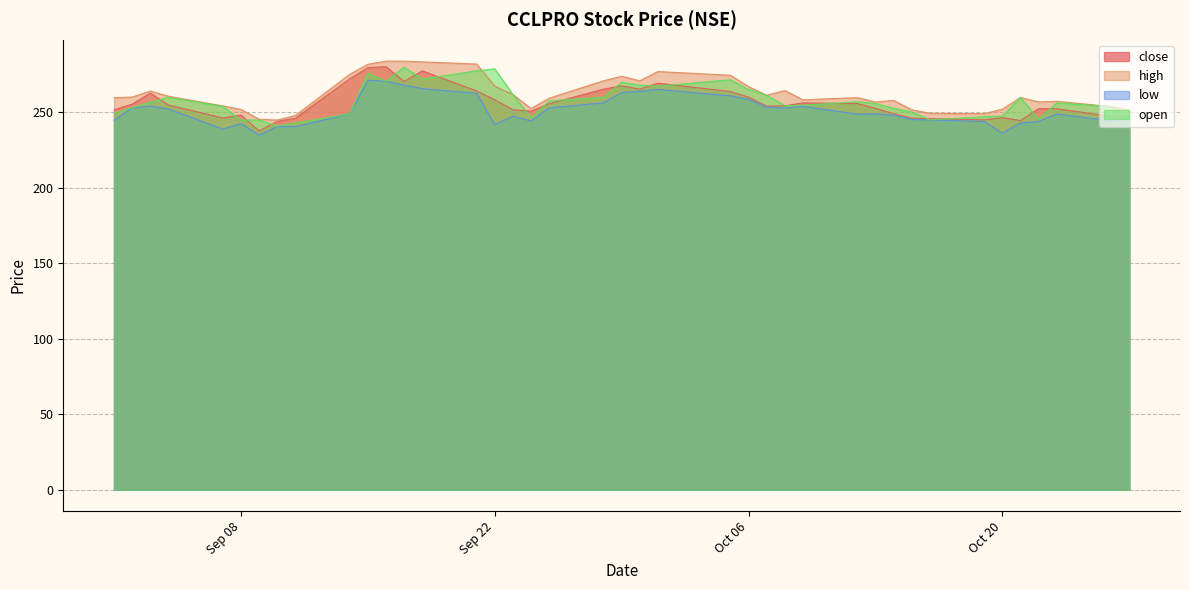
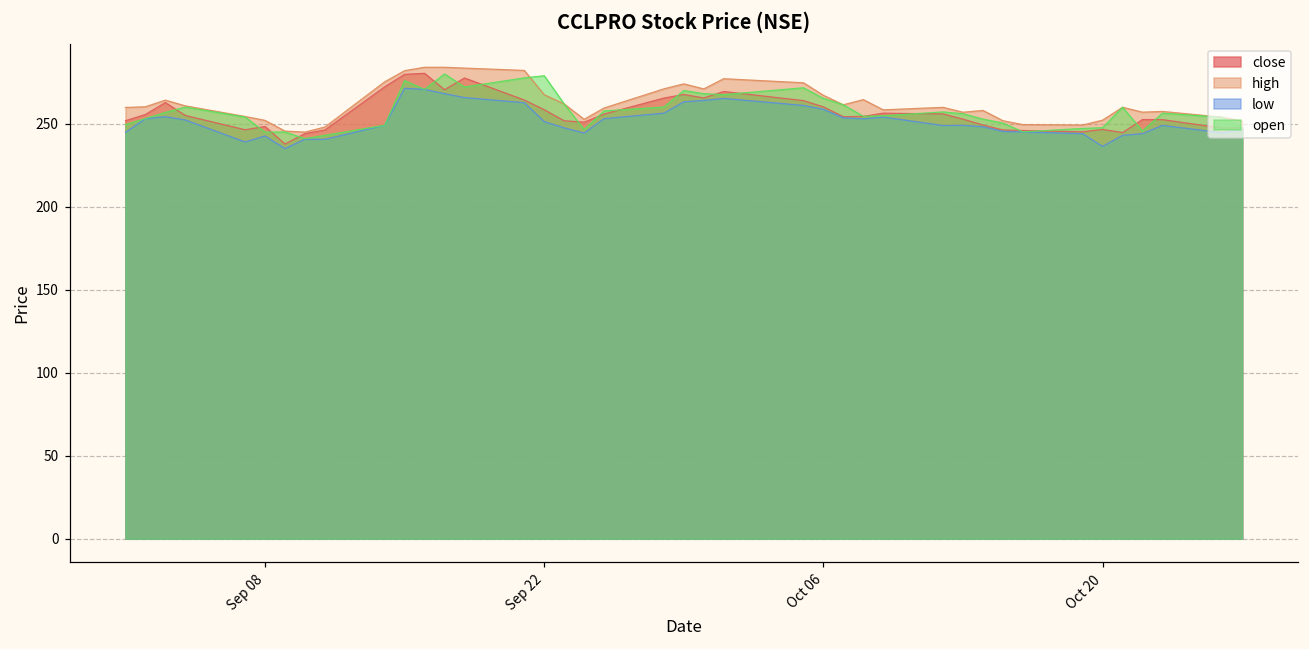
  {
    "low": {
      "Sep 08": 243,
-     "Sep 22": 242,
+     "Sep 22": 251,
      "Oct 20": 236
    },
    "open": {
      "Sep 08": 245,
      "Sep 22": 279,
      "Oct 06": 265
    }
  }
